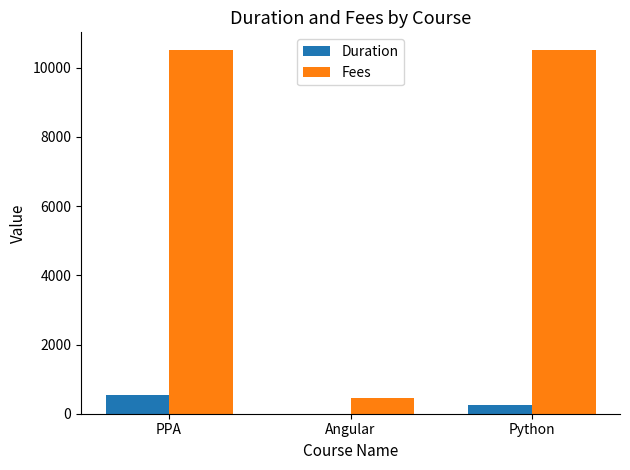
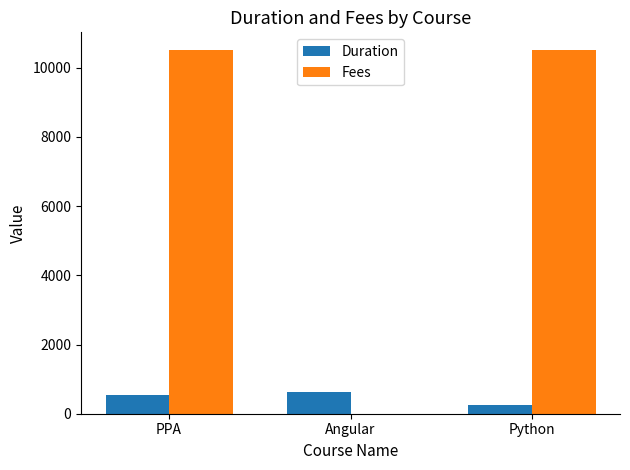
  {
    "Duration": {
      "PPA": 500,
-     "Angular": 0,
+     "Angular": 600,
      "Python": 200
    },
    "Fees": {
      "PPA": 10500,
-     "Angular": 500,
+     "Angular": 0,
      "Python": 10500
    }
  }
